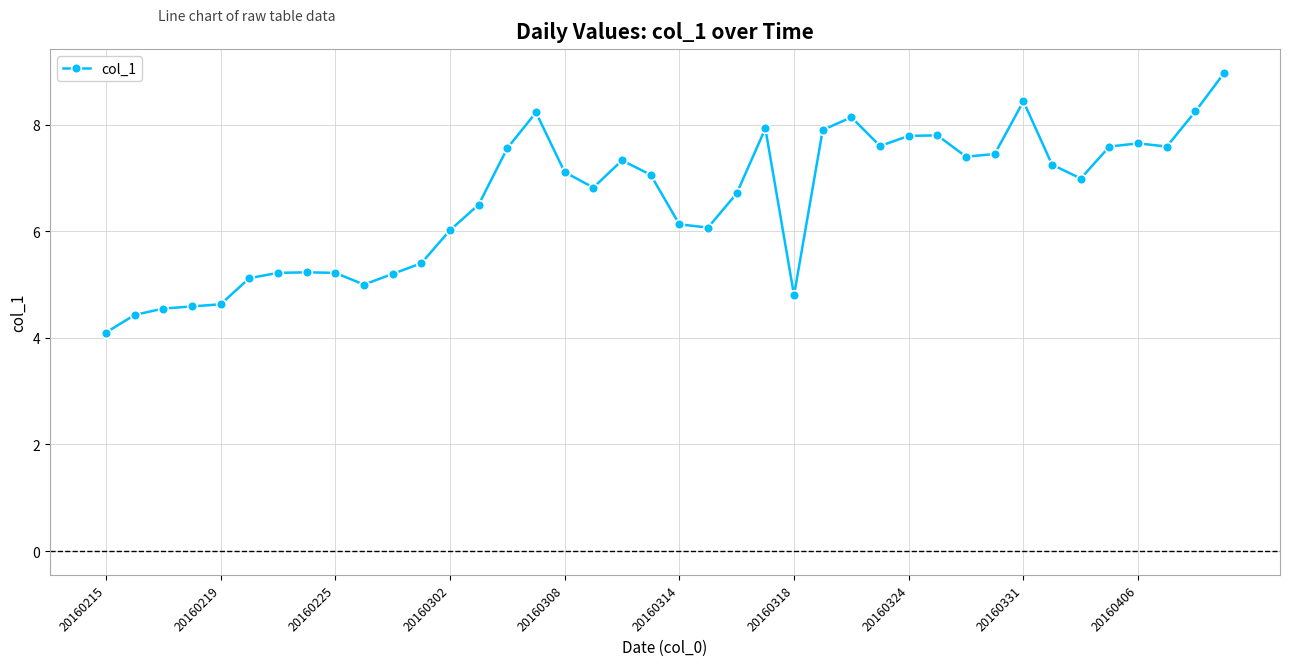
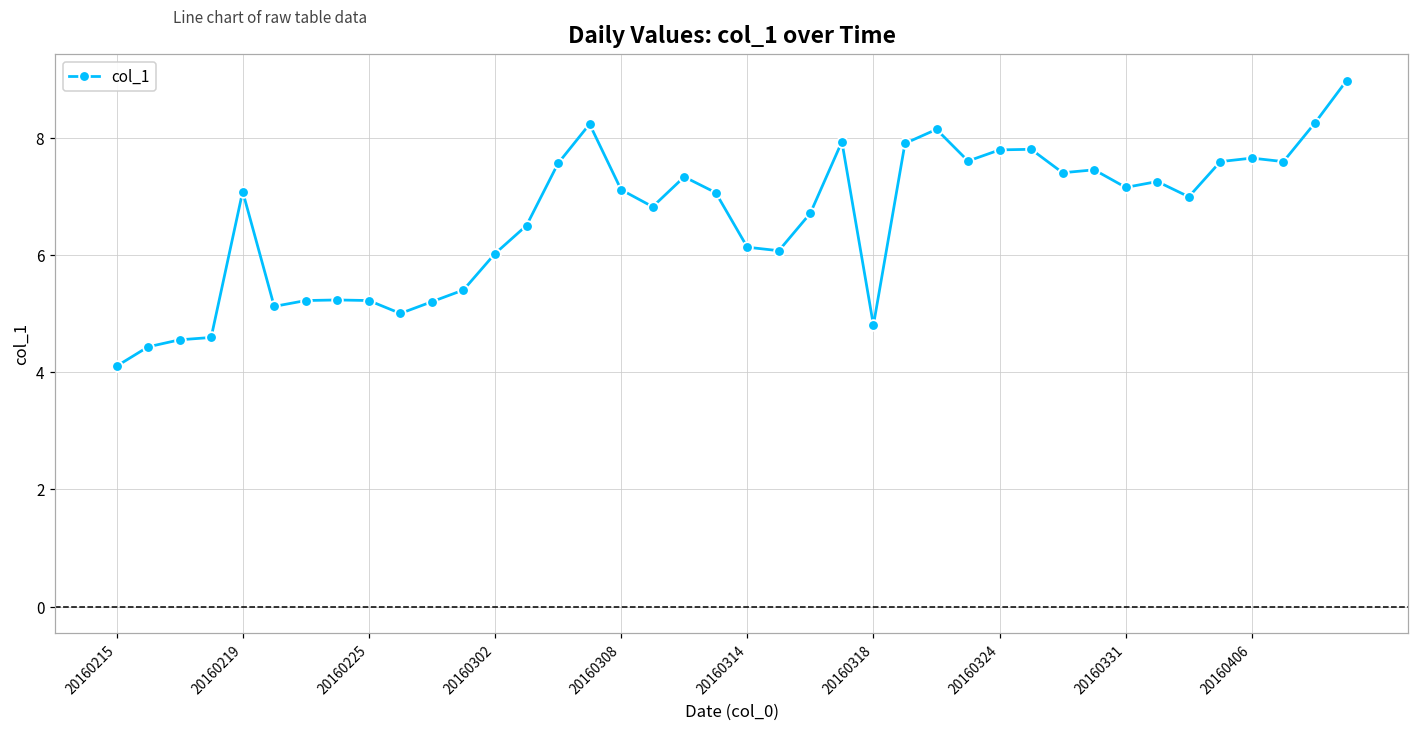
  {
    "20160215": 4.1,
-   "20160219": 4.6,
+   "20160219": 7.1,
    "20160225": 5.2,
    "20160302": 6.0,
    "20160308": 7.1,
    "20160314": 6.1,
    "20160318": 4.8,
    "20160324": 7.8,
-   "20160331": 8.4,
+   "20160331": 7.2,
    "20160406": 7.7
  }
